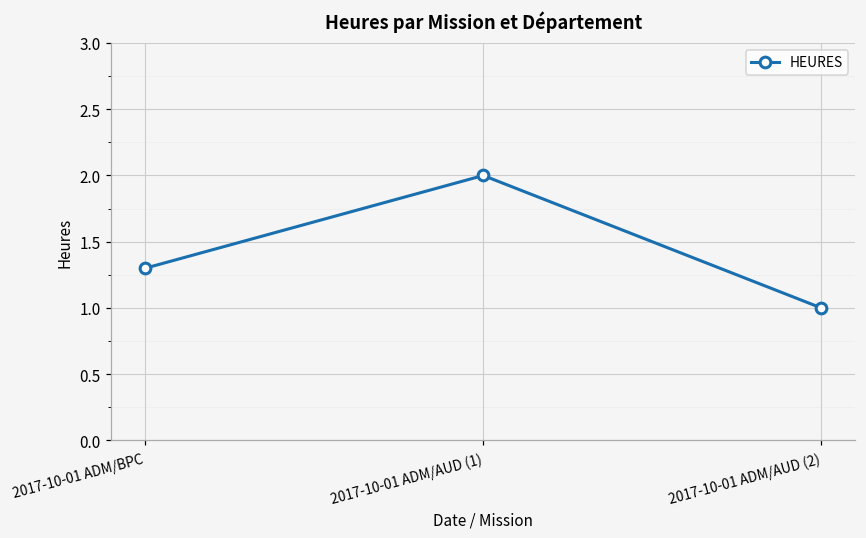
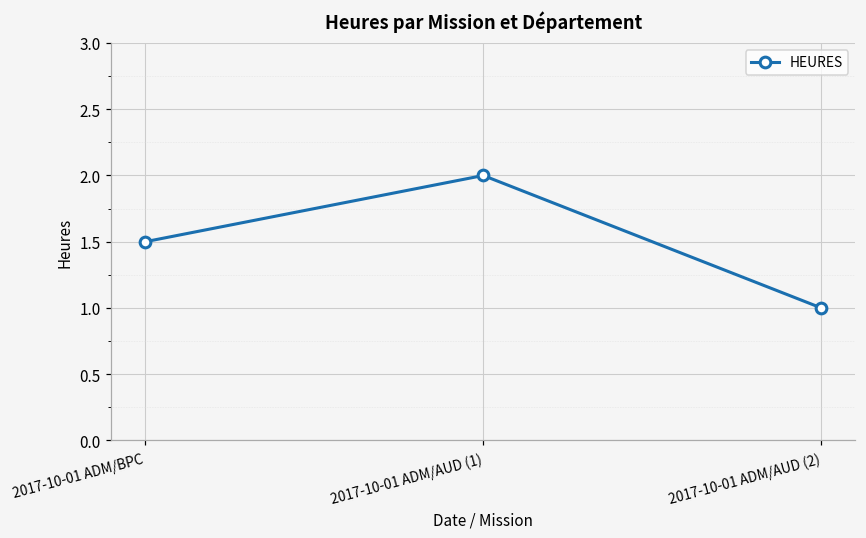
  {
-   "2017-10-01 ADM/BPC": 1.3,
+   "2017-10-01 ADM/BPC": 1.5,
    "2017-10-01 ADM/AUD (1)": 2.0,
    "2017-10-01 ADM/AUD (2)": 1.0
  }
